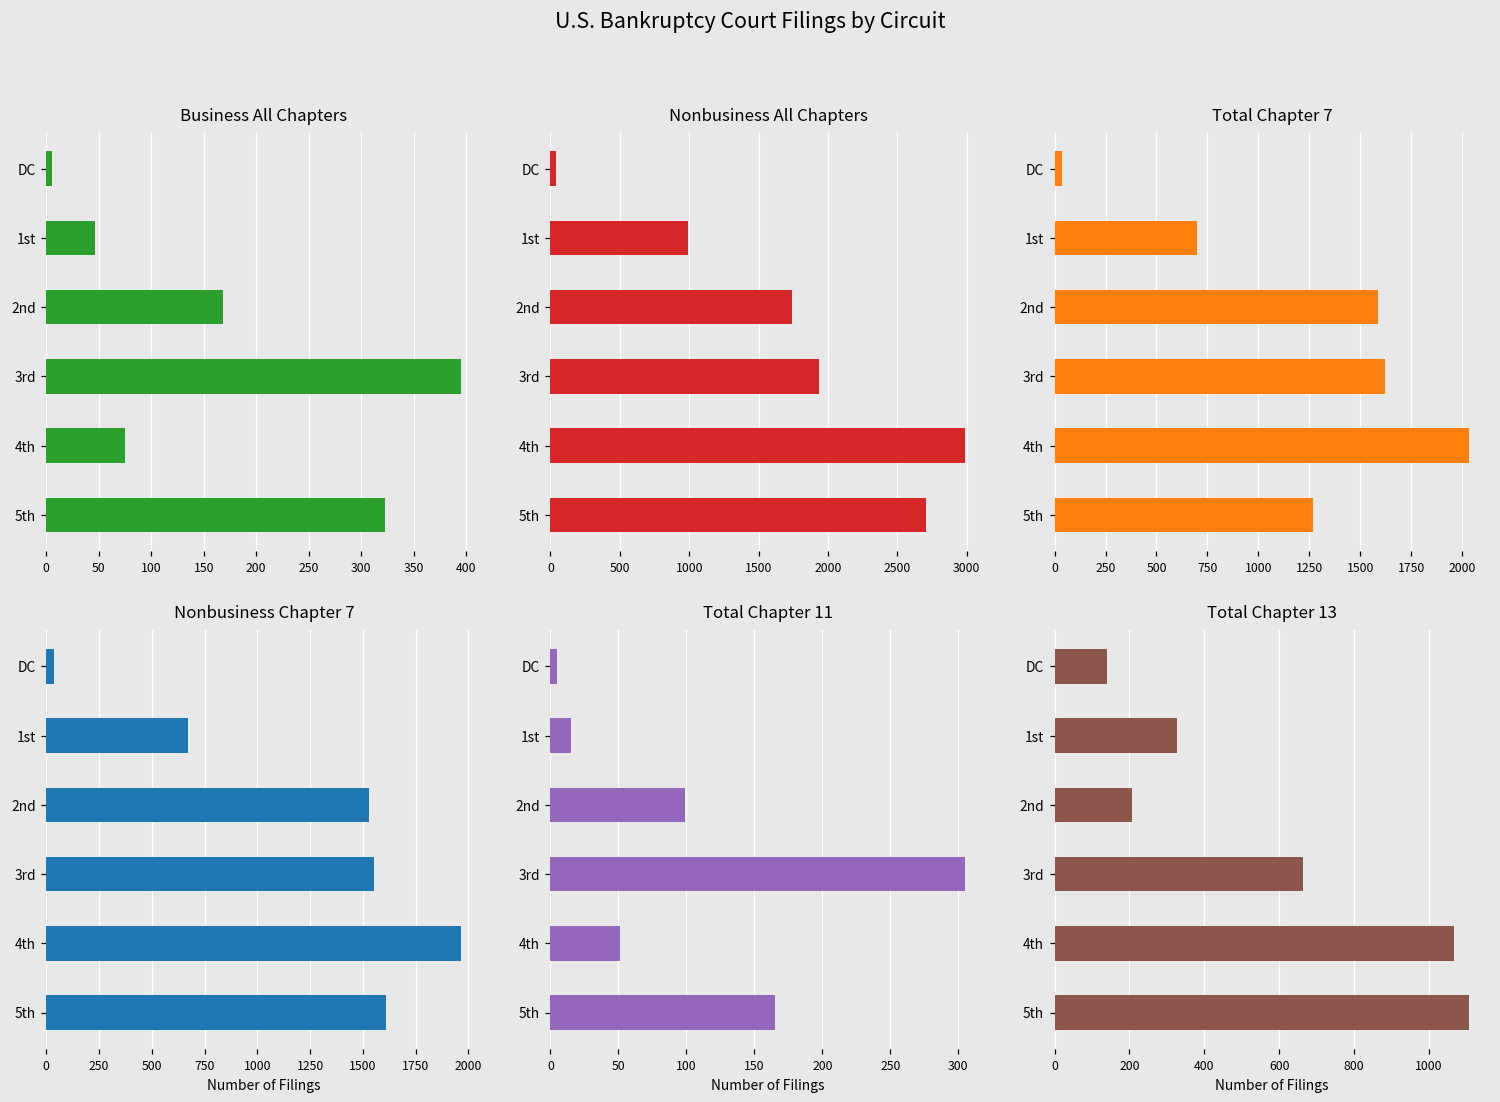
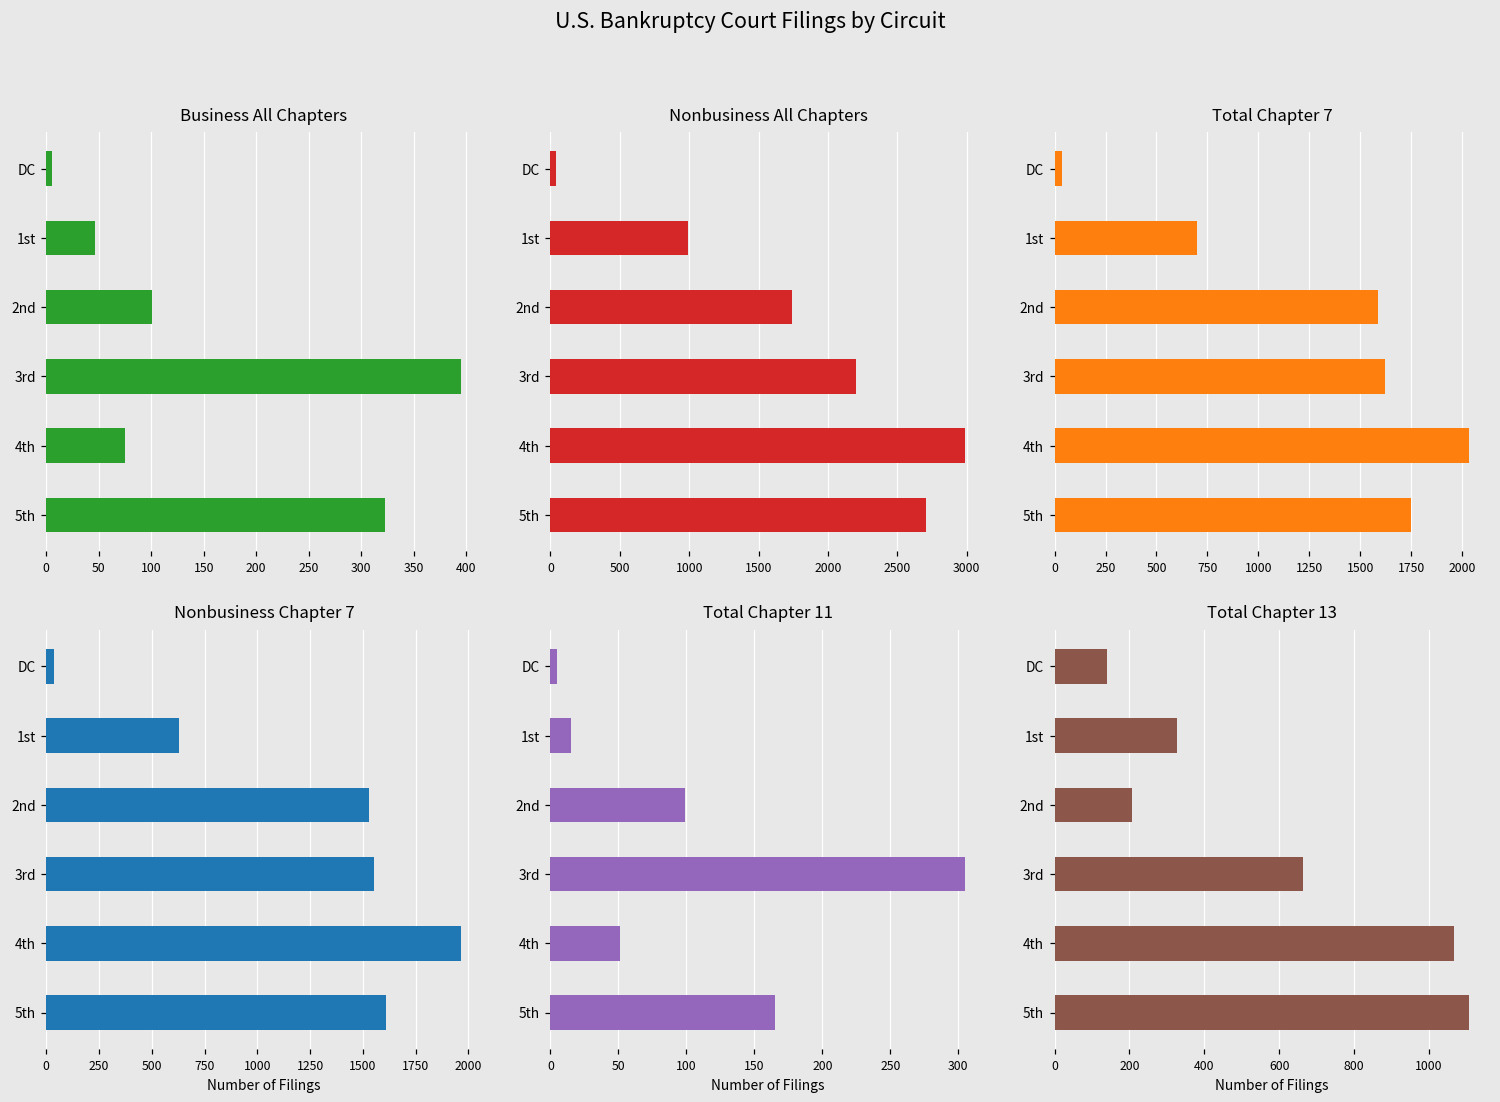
  {
    "Business All Chapters": {
      "DC": 10,
      "1st": 50,
-     "2nd": 170,
+     "2nd": 100,
      "3rd": 400,
      "4th": 80,
      "5th": 320
    },
    "Nonbusiness All Chapters": {
      "DC": 40,
      "1st": 990,
      "2nd": 1740,
-     "3rd": 1940,
+     "3rd": 2200,
      "4th": 2990,
      "5th": 2710
    },
    "Total Chapter 7": {
      "DC": 40,
      "1st": 700,
      "2nd": 1590,
      "3rd": 1620,
      "4th": 2040,
-     "5th": 1270
+     "5th": 1750
    },
    "Nonbusiness Chapter 7": {
      "DC": 40,
-     "1st": 670,
+     "1st": 630,
      "2nd": 1530,
      "3rd": 1550,
      "4th": 1960,
      "5th": 1610
    },
    "Total Chapter 11": {
      "DC": 5,
      "1st": 15,
      "2nd": 99,
      "3rd": 305,
      "4th": 51,
      "5th": 165
    },
    "Total Chapter 13": {
      "DC": 140,
      "1st": 330,
      "2nd": 210,
      "3rd": 660,
      "4th": 1070,
      "5th": 1110
    }
  }
